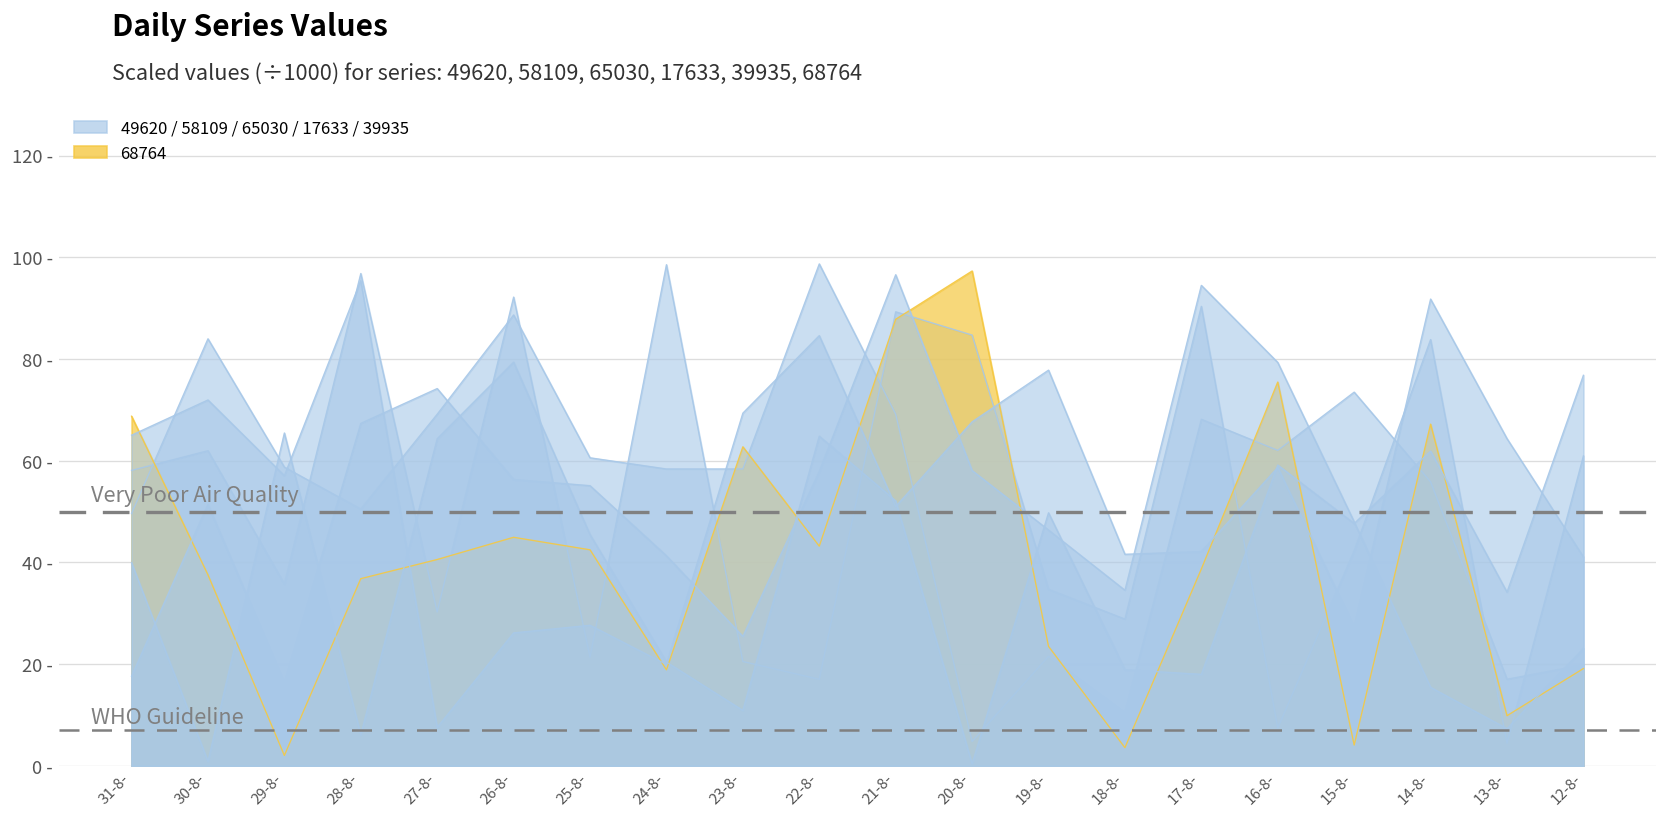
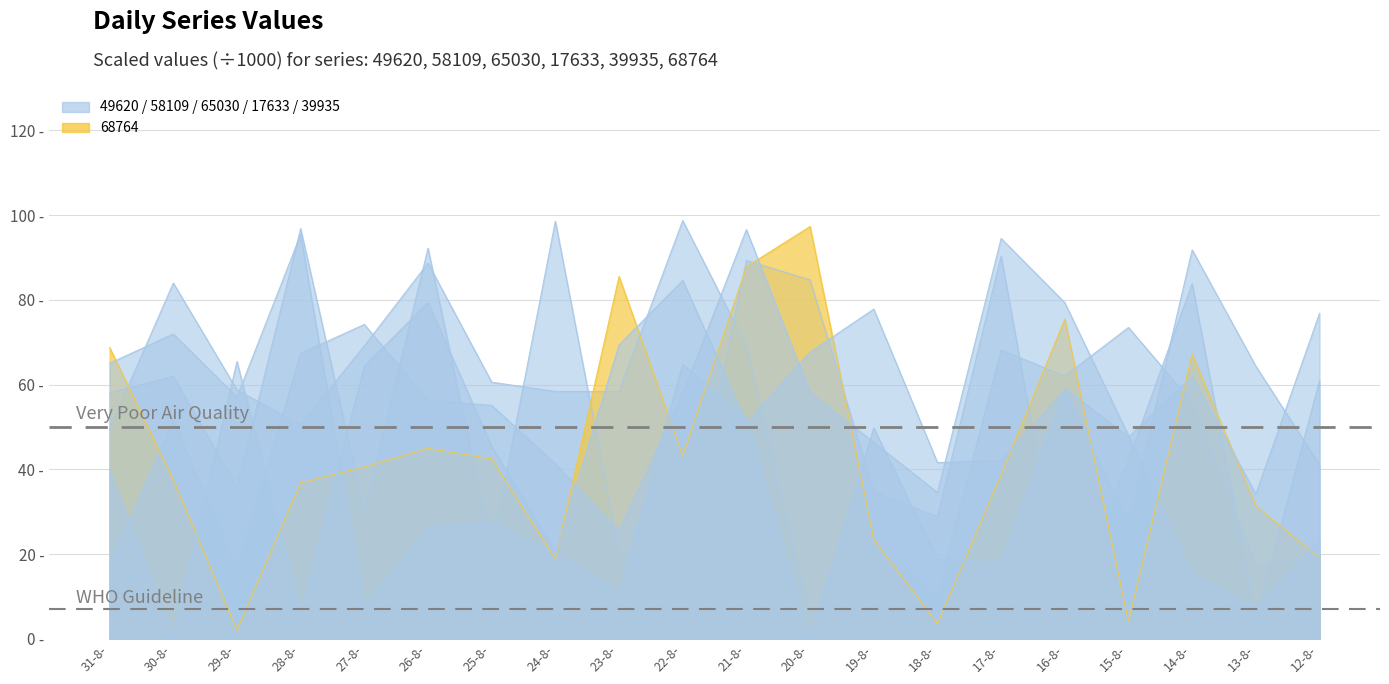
  {
    "68764": {
      "31-8-": "69 -",
      "30-8-": "38 -",
      "29-8-": "2 -",
      "28-8-": "37 -",
      "27-8-": "41 -",
      "26-8-": "45 -",
      "25-8-": "42 -",
      "24-8-": "19 -",
-     "23-8-": "63 -",
+     "23-8-": "86 -",
      "22-8-": "43 -",
      "21-8-": "88 -",
      "20-8-": "97 -",
      "19-8-": "24 -",
      "18-8-": "4 -",
      "17-8-": "39 -",
      "16-8-": "75 -",
      "15-8-": "4 -",
      "14-8-": "67 -",
-     "13-8-": "10 -",
+     "13-8-": "31 -",
      "12-8-": "19 -"
    }
  }
